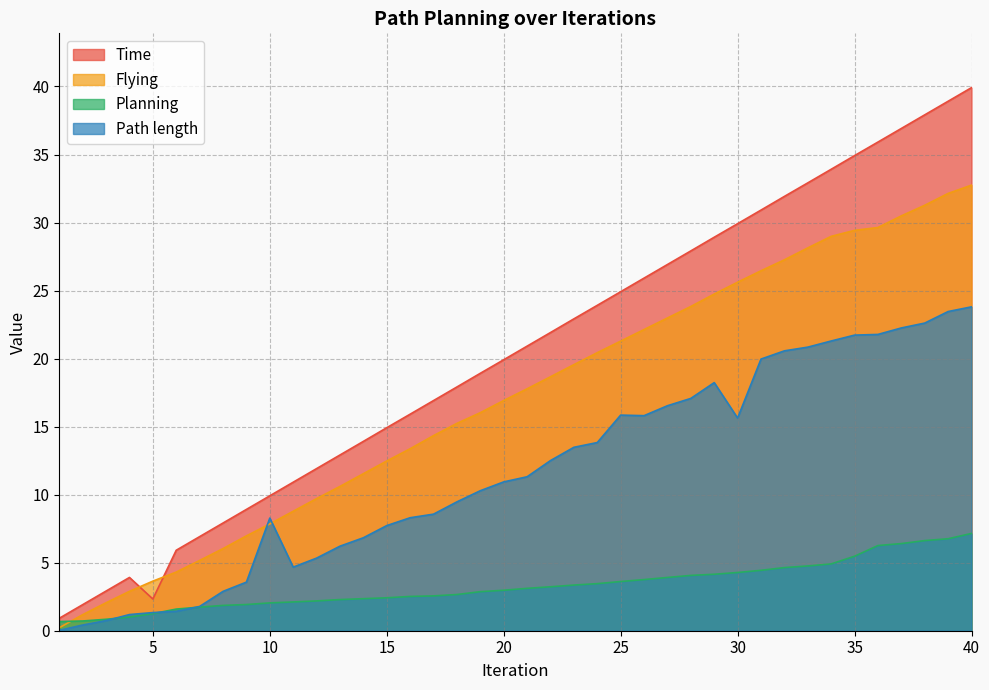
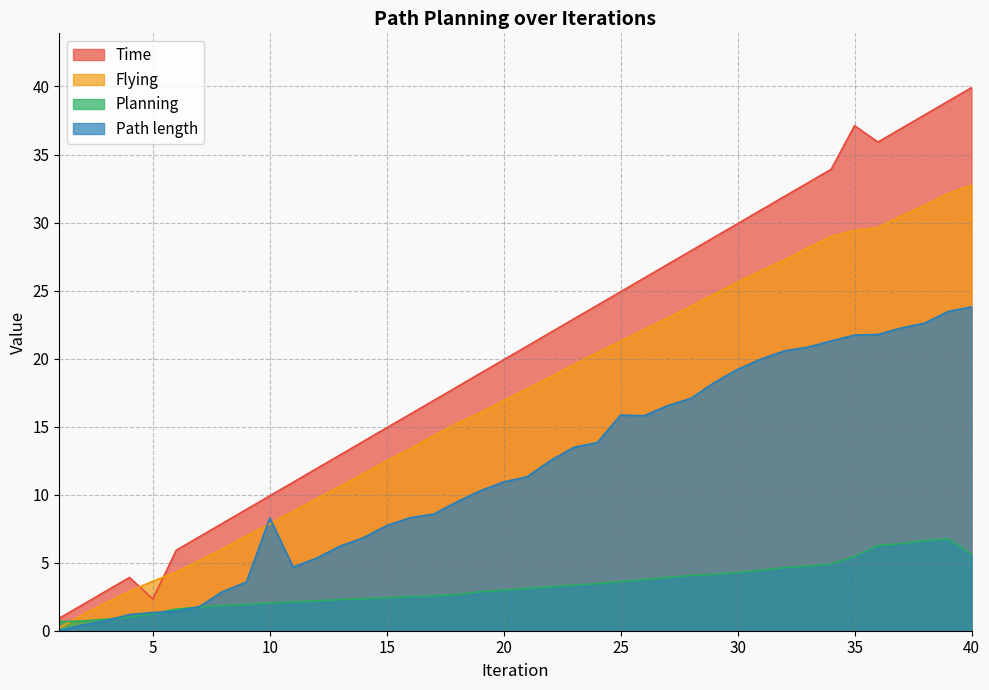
  {
    "Time": {
      "5": 2.3,
      "10": 9.9,
      "15": 14.9,
      "20": 19.9,
      "25": 24.9,
      "30": 29.9,
-     "35": 34.9,
+     "35": 37.1,
      "40": 39.9
    },
    "Flying": {
      "5": 3.6,
      "10": 7.9,
      "15": 12.5,
      "20": 16.9,
      "25": 21.3,
      "30": 25.6,
      "35": 29.4,
      "40": 32.8
    },
    "Planning": {
      "10": 2.0,
      "15": 2.4,
      "20": 3.0,
      "25": 3.6,
      "30": 4.3,
      "35": 5.5,
-     "40": 7.2
+     "40": 5.6
    },
    "Path length": {
      "10": 8.3,
      "15": 7.7,
      "20": 10.9,
      "25": 15.8,
-     "30": 15.6,
+     "30": 19.2,
      "35": 21.7,
      "40": 23.8
    }
  }
